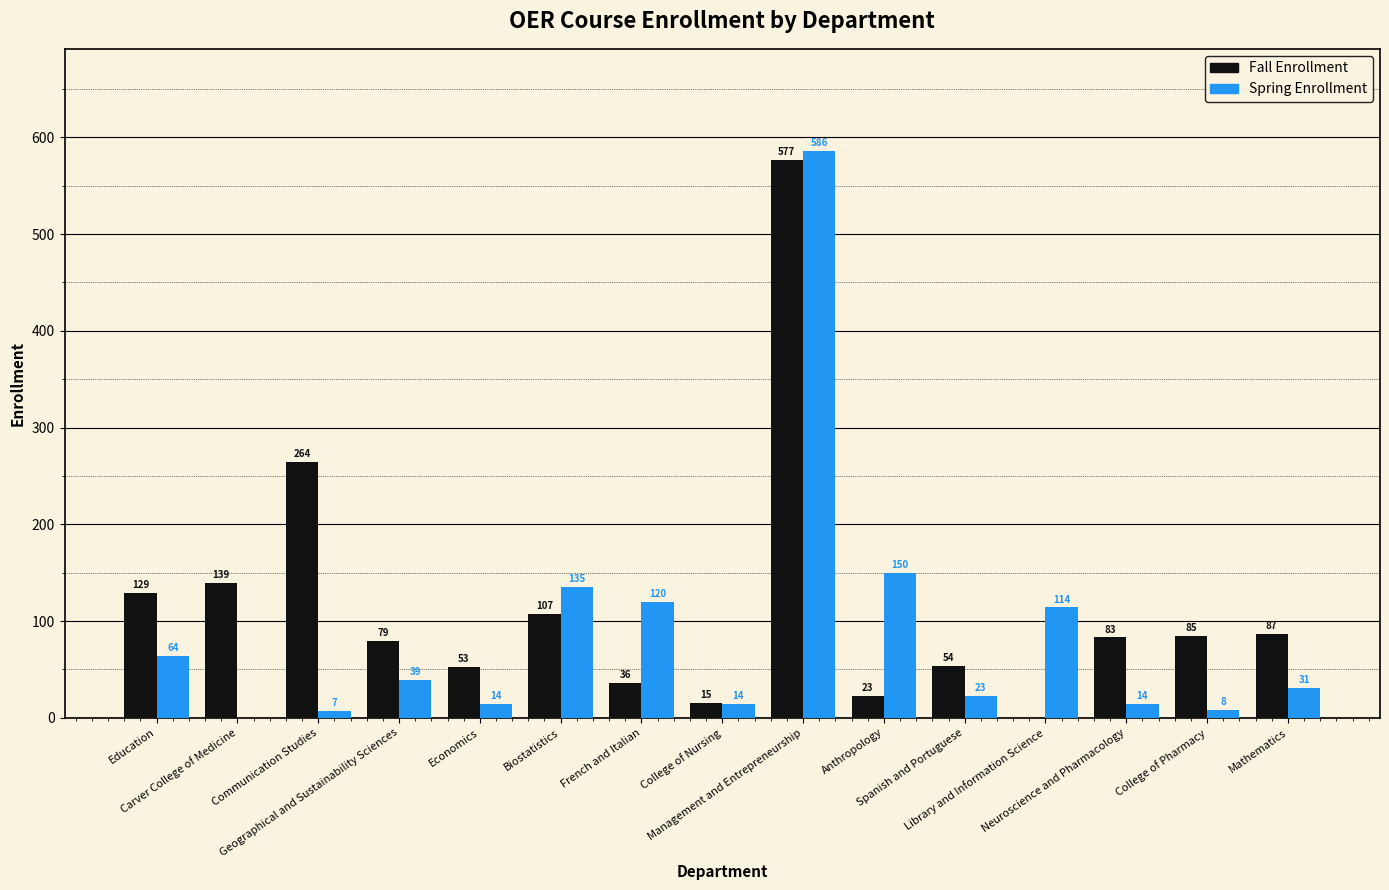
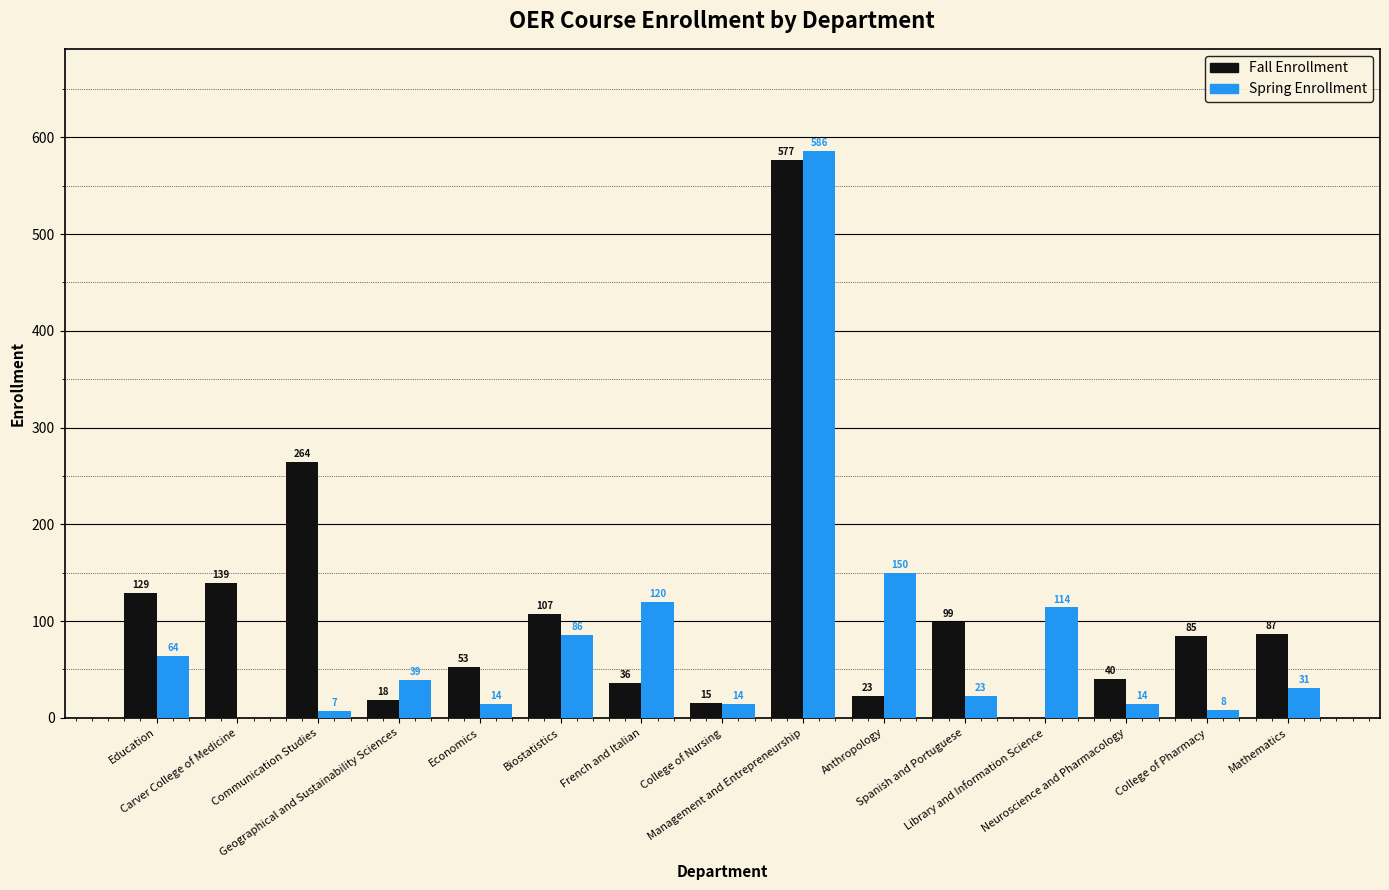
  {
    "Fall Enrollment": {
      "Education": 129,
      "Carver College of Medicine": 139,
      "Communication Studies": 264,
-     "Geographical and Sustainability Sciences": 79,
+     "Geographical and Sustainability Sciences": 18,
      "Economics": 53,
      "Biostatistics": 107,
      "French and Italian": 36,
      "College of Nursing": 15,
      "Management and Entrepreneurship": 577,
      "Anthropology": 23,
-     "Spanish and Portuguese": 54,
-     "Neuroscience and Pharmacology": 83,
+     "Spanish and Portuguese": 99,
+     "Neuroscience and Pharmacology": 40,
      "College of Pharmacy": 85,
      "Mathematics": 87
    },
    "Spring Enrollment": {
      "Education": 64,
      "Communication Studies": 7,
      "Geographical and Sustainability Sciences": 39,
      "Economics": 14,
-     "Biostatistics": 135,
+     "Biostatistics": 86,
      "French and Italian": 120,
      "College of Nursing": 14,
      "Management and Entrepreneurship": 586,
      "Anthropology": 150,
      "Spanish and Portuguese": 23,
      "Library and Information Science": 114,
      "Neuroscience and Pharmacology": 14,
      "College of Pharmacy": 8,
      "Mathematics": 31
    }
  }
